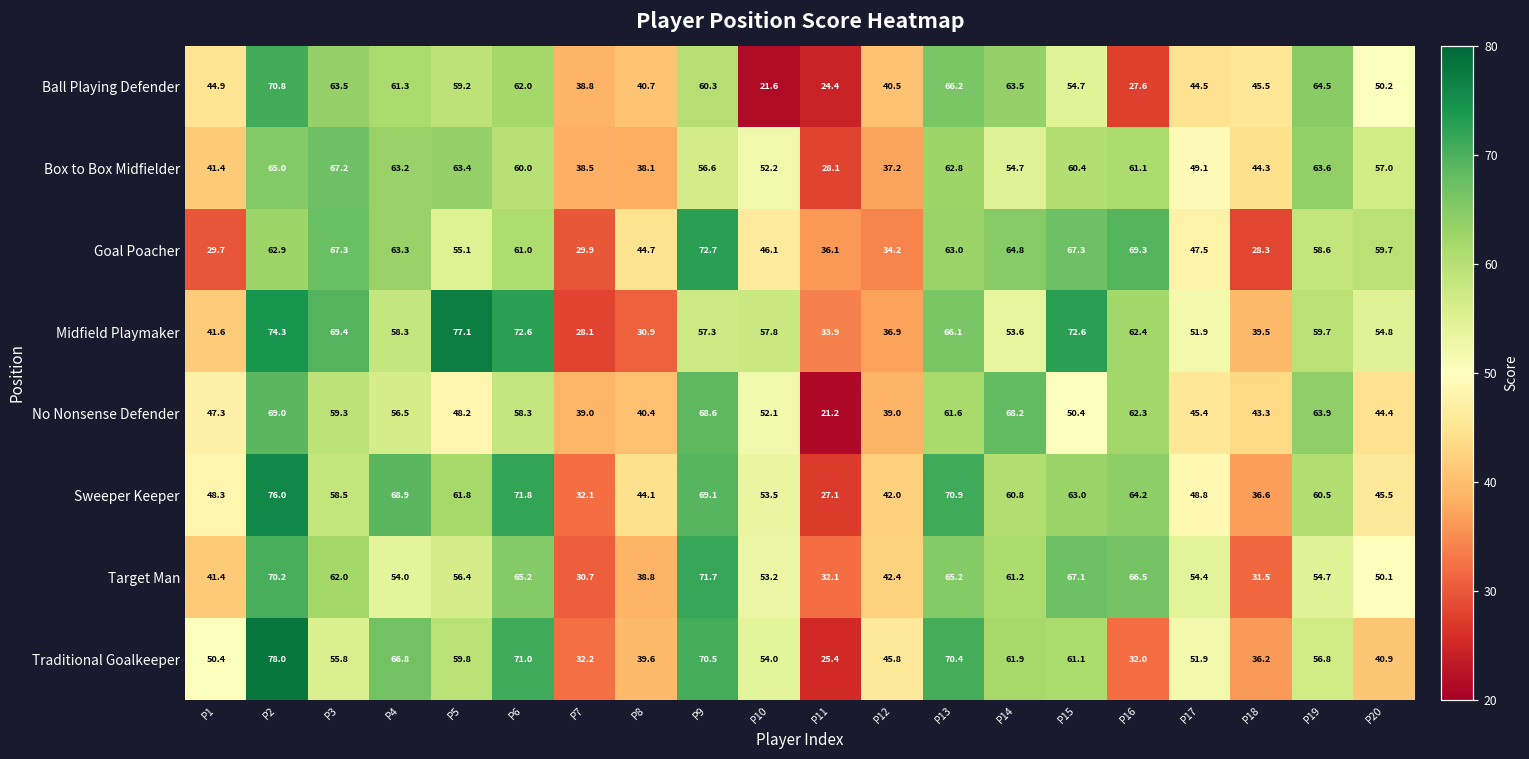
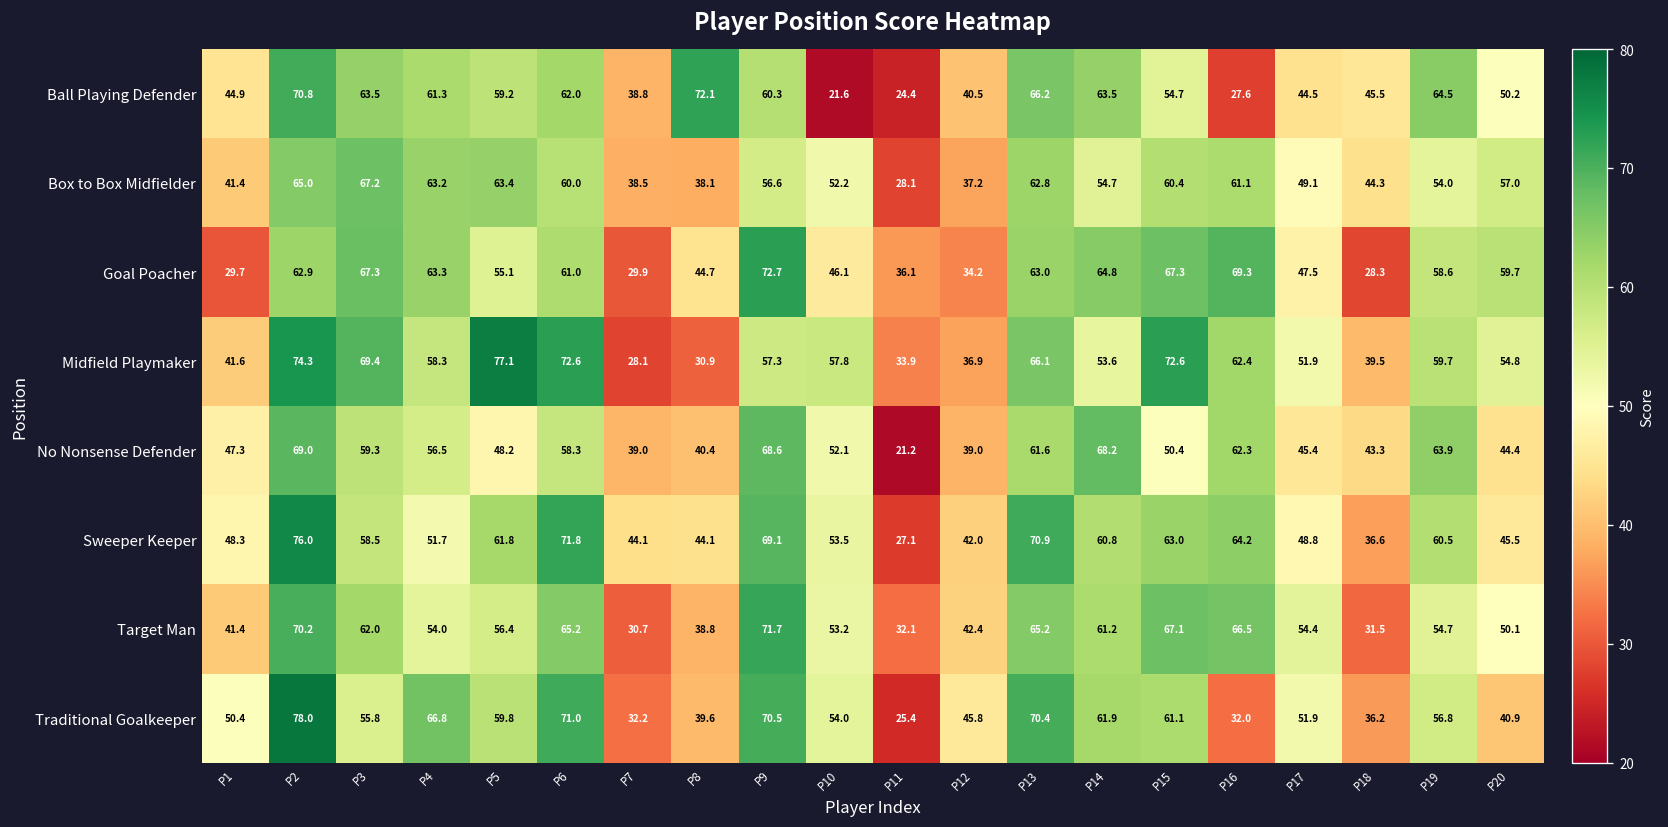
  {
    "Ball Playing Defender": {
      "P1": 44.9,
      "P2": 70.8,
      "P3": 63.5,
      "P4": 61.3,
      "P5": 59.2,
      "P6": 62.0,
      "P7": 38.8,
-     "P8": 40.7,
+     "P8": 72.1,
      "P9": 60.3,
      "P10": 21.6,
      "P11": 24.4,
      "P12": 40.5,
      "P13": 66.2,
      "P14": 63.5,
      "P15": 54.7,
      "P16": 27.6,
      "P17": 44.5,
      "P18": 45.5,
      "P19": 64.5,
      "P20": 50.2
    },
    "Box to Box Midfielder": {
      "P1": 41.4,
      "P2": 65.0,
      "P3": 67.2,
      "P4": 63.2,
      "P5": 63.4,
      "P6": 60.0,
      "P7": 38.5,
      "P8": 38.1,
      "P9": 56.6,
      "P10": 52.2,
      "P11": 28.1,
      "P12": 37.2,
      "P13": 62.8,
      "P14": 54.7,
      "P15": 60.4,
      "P16": 61.1,
      "P17": 49.1,
      "P18": 44.3,
-     "P19": 63.6,
+     "P19": 54.0,
      "P20": 57.0
    },
    "Goal Poacher": {
      "P1": 29.7,
      "P2": 62.9,
      "P3": 67.3,
      "P4": 63.3,
      "P5": 55.1,
      "P6": 61.0,
      "P7": 29.9,
      "P8": 44.7,
      "P9": 72.7,
      "P10": 46.1,
      "P11": 36.1,
      "P12": 34.2,
      "P13": 63.0,
      "P14": 64.8,
      "P15": 67.3,
      "P16": 69.3,
      "P17": 47.5,
      "P18": 28.3,
      "P19": 58.6,
      "P20": 59.7
    },
    "Midfield Playmaker": {
      "P1": 41.6,
      "P2": 74.3,
      "P3": 69.4,
      "P4": 58.3,
      "P5": 77.1,
      "P6": 72.6,
      "P7": 28.1,
      "P8": 30.9,
      "P9": 57.3,
      "P10": 57.8,
      "P11": 33.9,
      "P12": 36.9,
      "P13": 66.1,
      "P14": 53.6,
      "P15": 72.6,
      "P16": 62.4,
      "P17": 51.9,
      "P18": 39.5,
      "P19": 59.7,
      "P20": 54.8
    },
    "No Nonsense Defender": {
      "P1": 47.3,
      "P2": 69.0,
      "P3": 59.3,
      "P4": 56.5,
      "P5": 48.2,
      "P6": 58.3,
      "P7": 39.0,
      "P8": 40.4,
      "P9": 68.6,
      "P10": 52.1,
      "P11": 21.2,
      "P12": 39.0,
      "P13": 61.6,
      "P14": 68.2,
      "P15": 50.4,
      "P16": 62.3,
      "P17": 45.4,
      "P18": 43.3,
      "P19": 63.9,
      "P20": 44.4
    },
    "Sweeper Keeper": {
      "P1": 48.3,
      "P2": 76.0,
      "P3": 58.5,
-     "P4": 68.9,
+     "P4": 51.7,
      "P5": 61.8,
      "P6": 71.8,
-     "P7": 32.1,
+     "P7": 44.1,
      "P8": 44.1,
      "P9": 69.1,
      "P10": 53.5,
      "P11": 27.1,
      "P12": 42.0,
      "P13": 70.9,
      "P14": 60.8,
      "P15": 63.0,
      "P16": 64.2,
      "P17": 48.8,
      "P18": 36.6,
      "P19": 60.5,
      "P20": 45.5
    },
    "Target Man": {
      "P1": 41.4,
      "P2": 70.2,
      "P3": 62.0,
      "P4": 54.0,
      "P5": 56.4,
      "P6": 65.2,
      "P7": 30.7,
      "P8": 38.8,
      "P9": 71.7,
      "P10": 53.2,
      "P11": 32.1,
      "P12": 42.4,
      "P13": 65.2,
      "P14": 61.2,
      "P15": 67.1,
      "P16": 66.5,
      "P17": 54.4,
      "P18": 31.5,
      "P19": 54.7,
      "P20": 50.1
    },
    "Traditional Goalkeeper": {
      "P1": 50.4,
      "P2": 78.0,
      "P3": 55.8,
      "P4": 66.8,
      "P5": 59.8,
      "P6": 71.0,
      "P7": 32.2,
      "P8": 39.6,
      "P9": 70.5,
      "P10": 54.0,
      "P11": 25.4,
      "P12": 45.8,
      "P13": 70.4,
      "P14": 61.9,
      "P15": 61.1,
      "P16": 32.0,
      "P17": 51.9,
      "P18": 36.2,
      "P19": 56.8,
      "P20": 40.9
    }
  }
